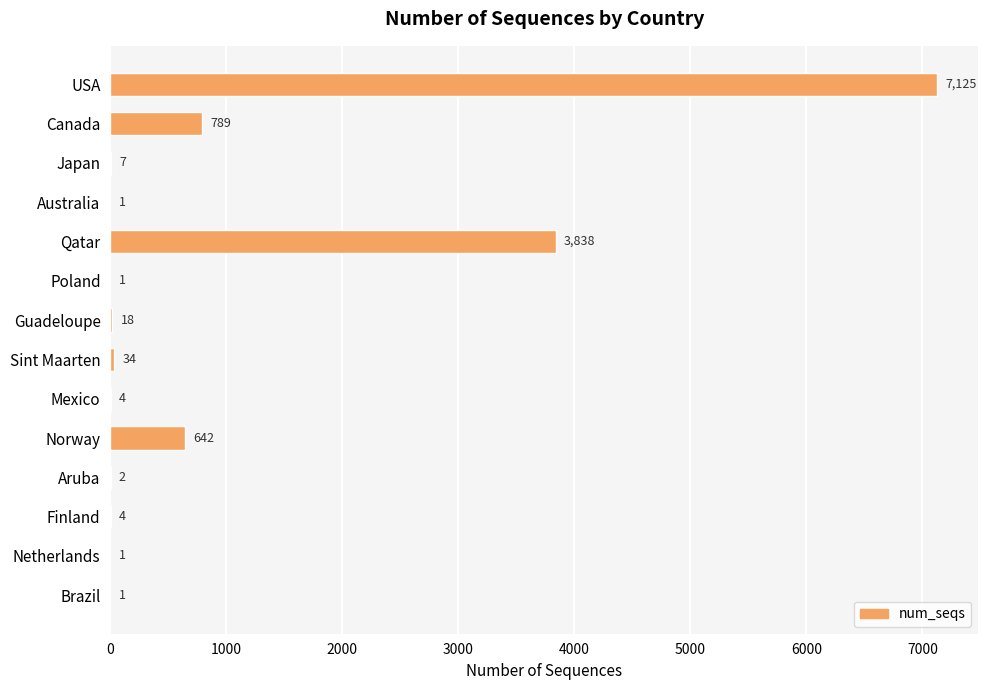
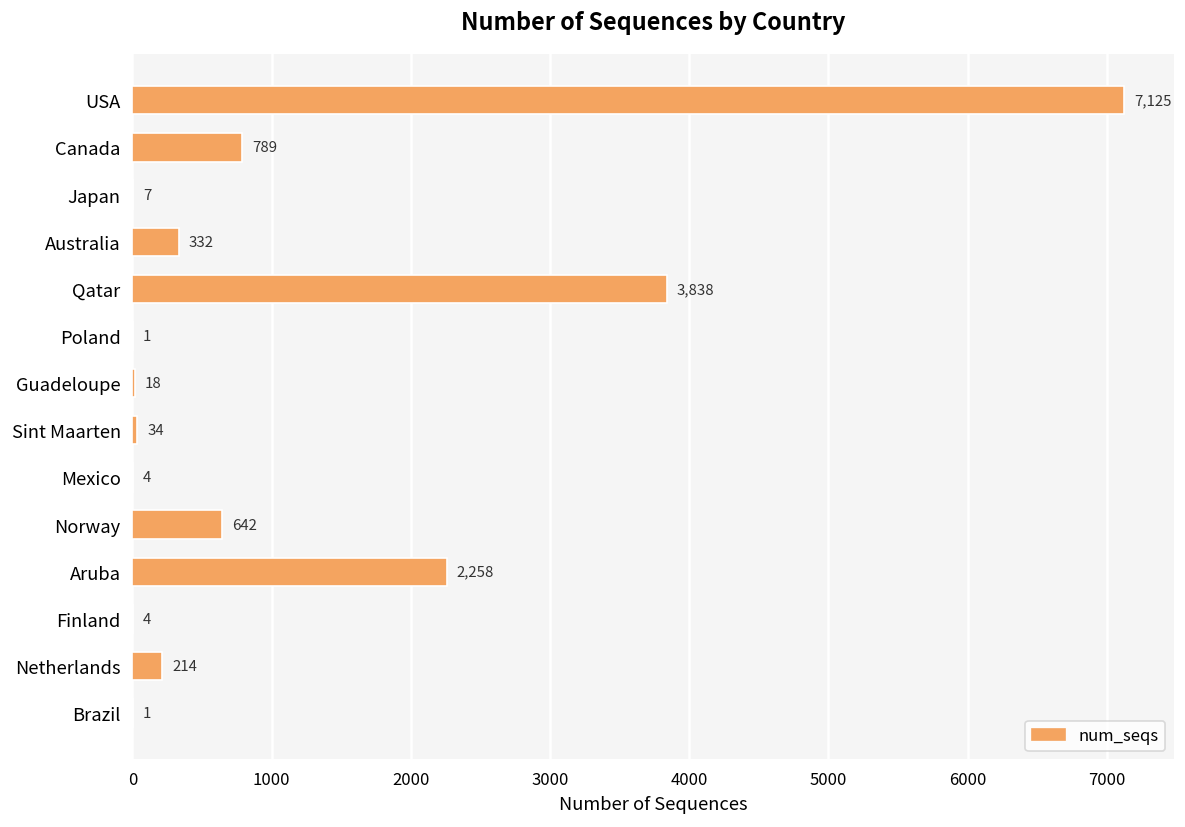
  {
    "USA": "7,125",
    "Canada": "789",
    "Japan": "7",
-   "Australia": "1",
+   "Australia": "332",
    "Qatar": "3,838",
    "Poland": "1",
    "Guadeloupe": "18",
    "Sint Maarten": "34",
    "Mexico": "4",
    "Norway": "642",
-   "Aruba": "2",
+   "Aruba": "2,258",
    "Finland": "4",
-   "Netherlands": "1",
+   "Netherlands": "214",
    "Brazil": "1"
  }
